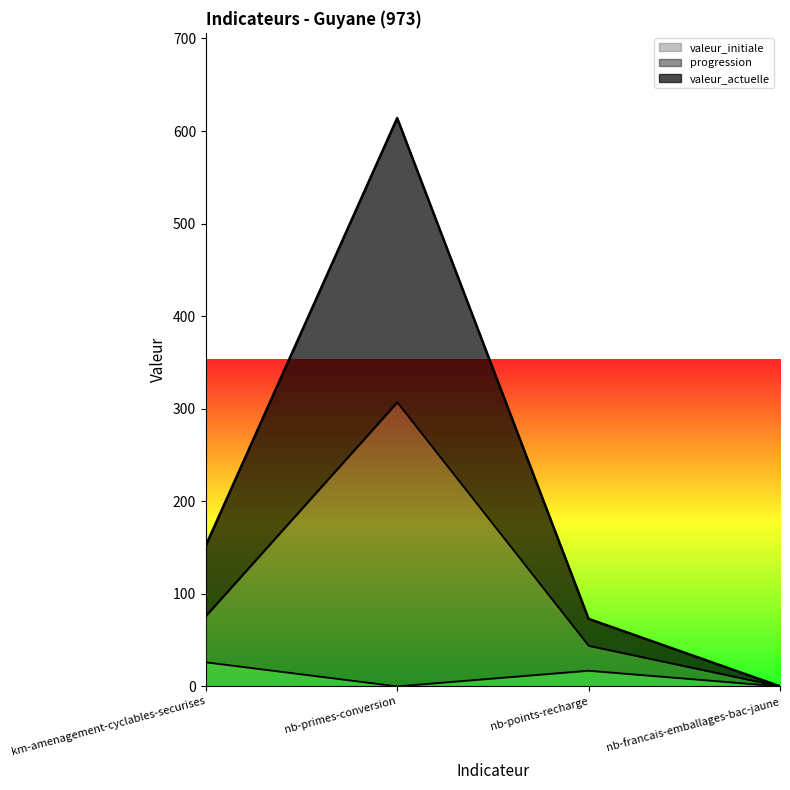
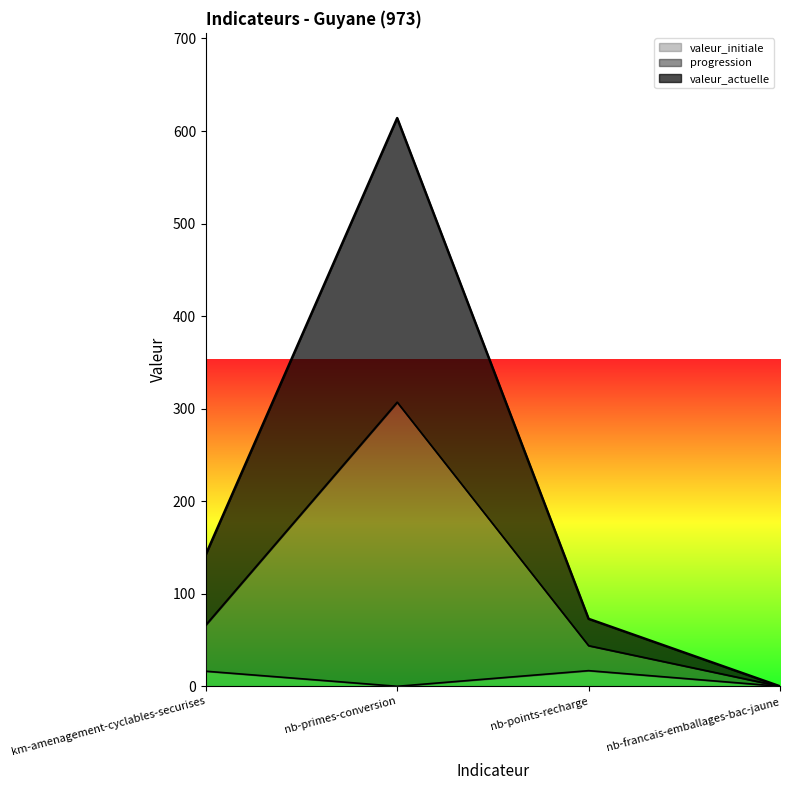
  {
    "valeur_initiale": {
-     "km-amenagement-cyclables-securises": 30,
+     "km-amenagement-cyclables-securises": 20,
      "nb-primes-conversion": 0,
      "nb-points-recharge": 20
    }
  }
